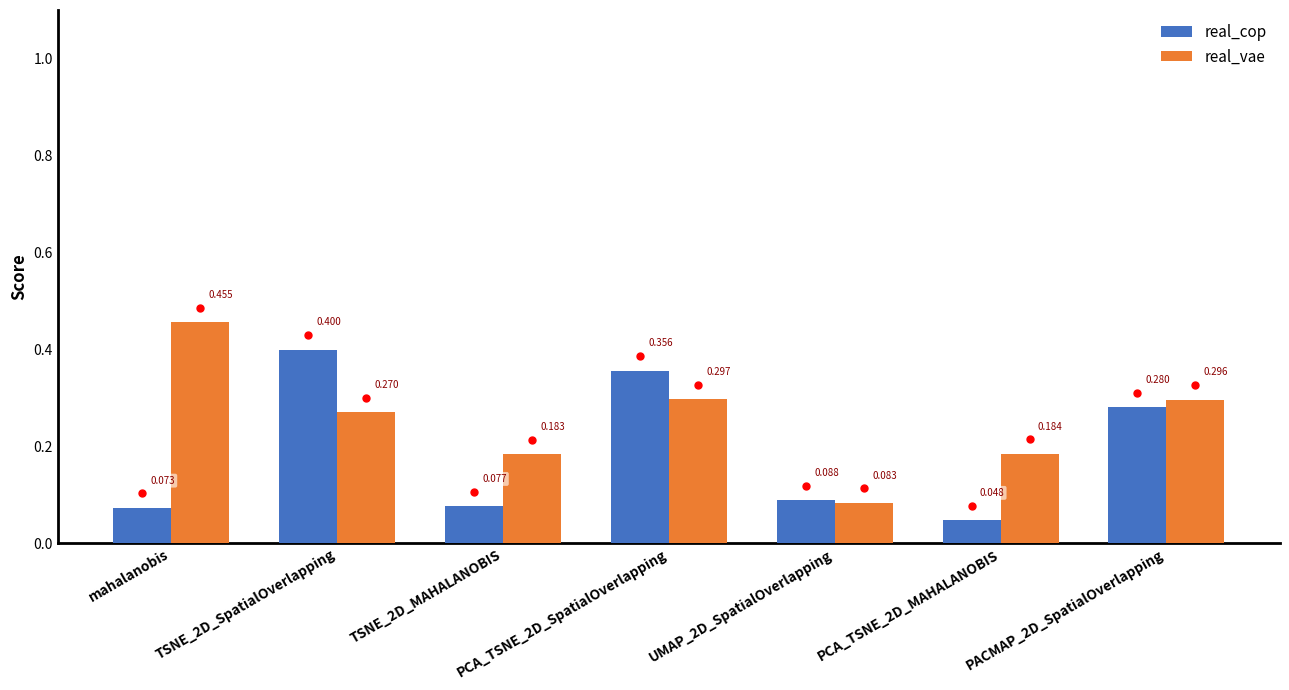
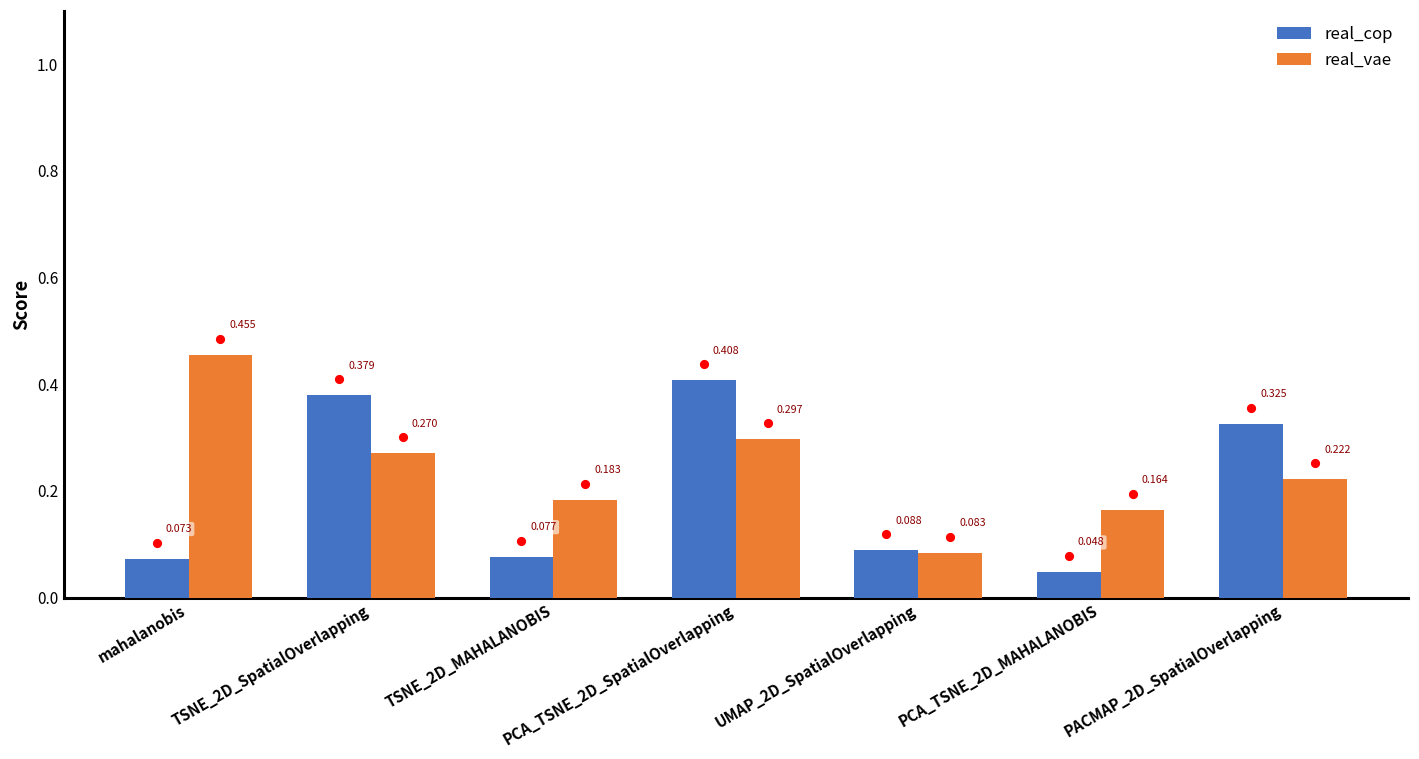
  {
    "real_cop": {
-     "TSNE_2D_SpatialOverlapping": 0.400,
-     "PCA_TSNE_2D_SpatialOverlapping": 0.356,
-     "PACMAP_2D_SpatialOverlapping": 0.280
+     "TSNE_2D_SpatialOverlapping": 0.379,
+     "PCA_TSNE_2D_SpatialOverlapping": 0.408,
+     "PACMAP_2D_SpatialOverlapping": 0.325
    },
    "real_vae": {
-     "PCA_TSNE_2D_MAHALANOBIS": 0.184,
-     "PACMAP_2D_SpatialOverlapping": 0.296
+     "PCA_TSNE_2D_MAHALANOBIS": 0.164,
+     "PACMAP_2D_SpatialOverlapping": 0.222
    }
  }
